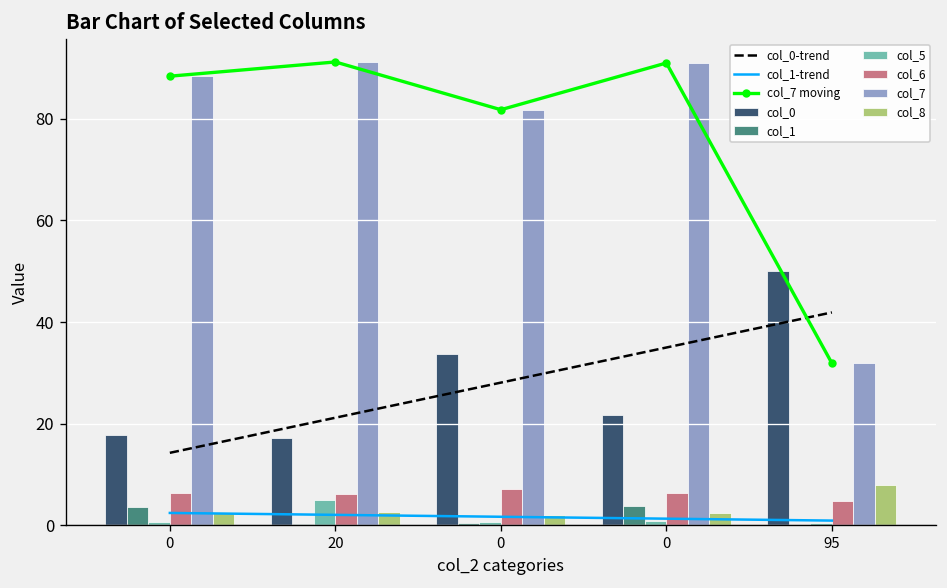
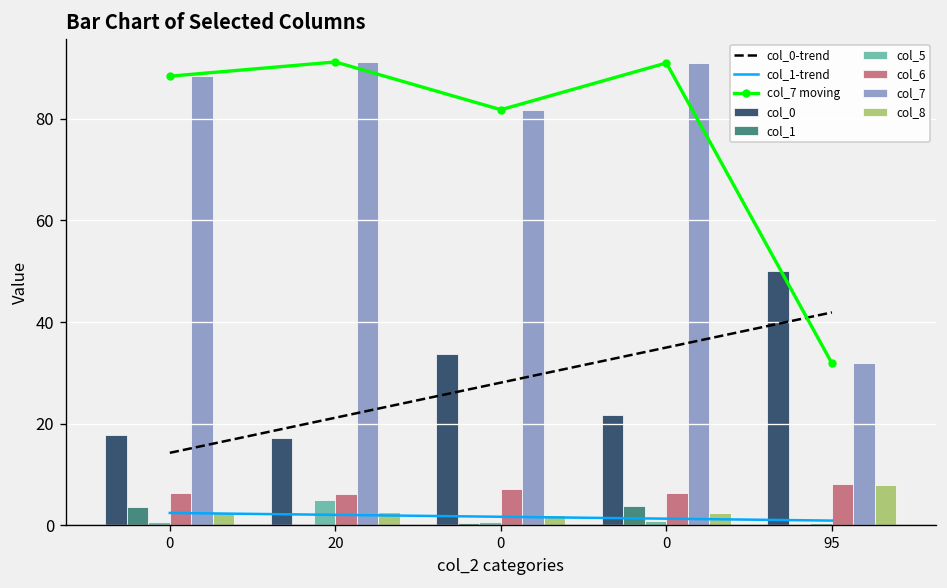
  {
    "col_0": {
      "20": 17,
      "95": 50
    },
    "col_0-trend": {
      "20": 21,
      "95": 42
    },
    "col_1-trend": {
      "20": 2,
      "95": 1
    },
    "col_5": {
      "20": 5
    },
    "col_7 moving": {
      "20": 91,
      "95": 32
    },
    "col_6": {
      "20": 6,
-     "95": 5
+     "95": 8
    },
    "col_7": {
      "20": 91,
      "95": 32
    },
    "col_8": {
      "20": 3,
      "95": 8
    }
  }
